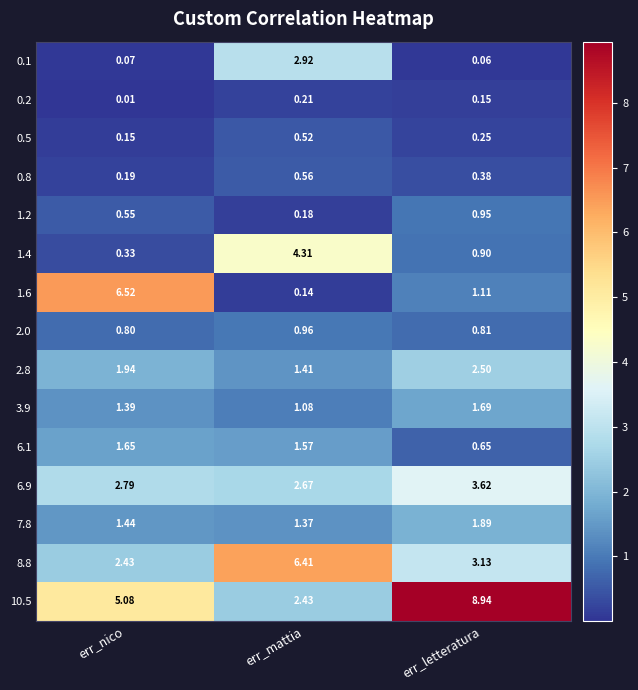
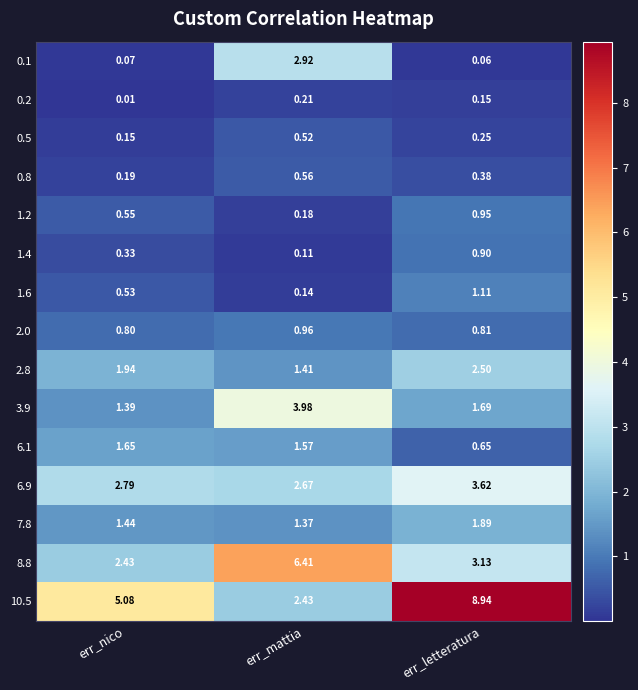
  {
    "0.1": {
      "err_nico": 0.07,
      "err_mattia": 2.92,
      "err_letteratura": 0.06
    },
    "0.2": {
      "err_nico": 0.01,
      "err_mattia": 0.21,
      "err_letteratura": 0.15
    },
    "0.5": {
      "err_nico": 0.15,
      "err_mattia": 0.52,
      "err_letteratura": 0.25
    },
    "0.8": {
      "err_nico": 0.19,
      "err_mattia": 0.56,
      "err_letteratura": 0.38
    },
    "1.2": {
      "err_nico": 0.55,
      "err_mattia": 0.18,
      "err_letteratura": 0.95
    },
    "1.4": {
      "err_nico": 0.33,
-     "err_mattia": 4.31,
+     "err_mattia": 0.11,
      "err_letteratura": 0.90
    },
    "1.6": {
-     "err_nico": 6.52,
+     "err_nico": 0.53,
      "err_mattia": 0.14,
      "err_letteratura": 1.11
    },
    "2.0": {
      "err_nico": 0.80,
      "err_mattia": 0.96,
      "err_letteratura": 0.81
    },
    "2.8": {
      "err_nico": 1.94,
      "err_mattia": 1.41,
      "err_letteratura": 2.50
    },
    "3.9": {
      "err_nico": 1.39,
-     "err_mattia": 1.08,
+     "err_mattia": 3.98,
      "err_letteratura": 1.69
    },
    "6.1": {
      "err_nico": 1.65,
      "err_mattia": 1.57,
      "err_letteratura": 0.65
    },
    "6.9": {
      "err_nico": 2.79,
      "err_mattia": 2.67,
      "err_letteratura": 3.62
    },
    "7.8": {
      "err_nico": 1.44,
      "err_mattia": 1.37,
      "err_letteratura": 1.89
    },
    "8.8": {
      "err_nico": 2.43,
      "err_mattia": 6.41,
      "err_letteratura": 3.13
    },
    "10.5": {
      "err_nico": 5.08,
      "err_mattia": 2.43,
      "err_letteratura": 8.94
    }
  }
